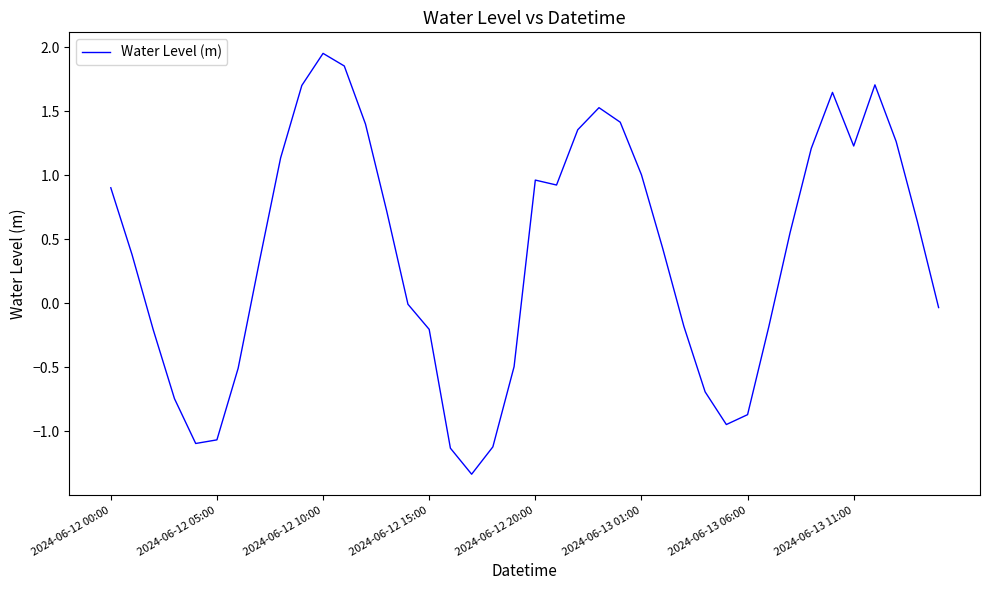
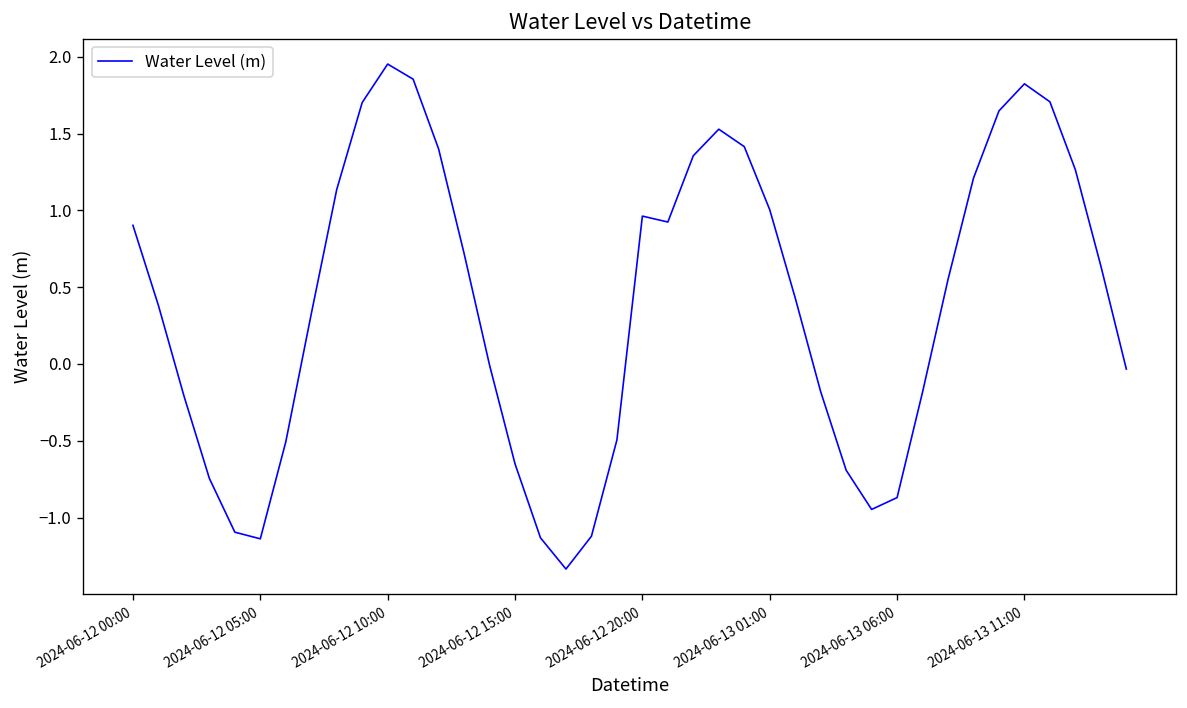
  {
    "2024-06-12 00:00": 0.90,
-   "2024-06-12 05:00": -1.07,
+   "2024-06-12 05:00": -1.14,
    "2024-06-12 10:00": 1.95,
-   "2024-06-12 15:00": -0.20,
+   "2024-06-12 15:00": -0.65,
    "2024-06-12 20:00": 0.96,
    "2024-06-13 01:00": 1.00,
    "2024-06-13 06:00": -0.87,
-   "2024-06-13 11:00": 1.23
+   "2024-06-13 11:00": 1.82
  }
